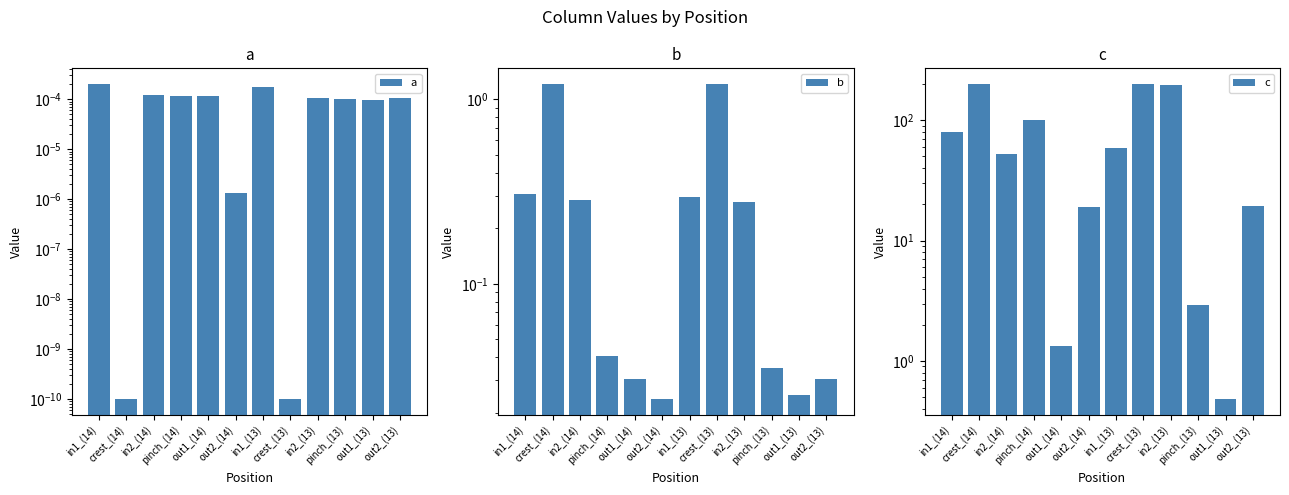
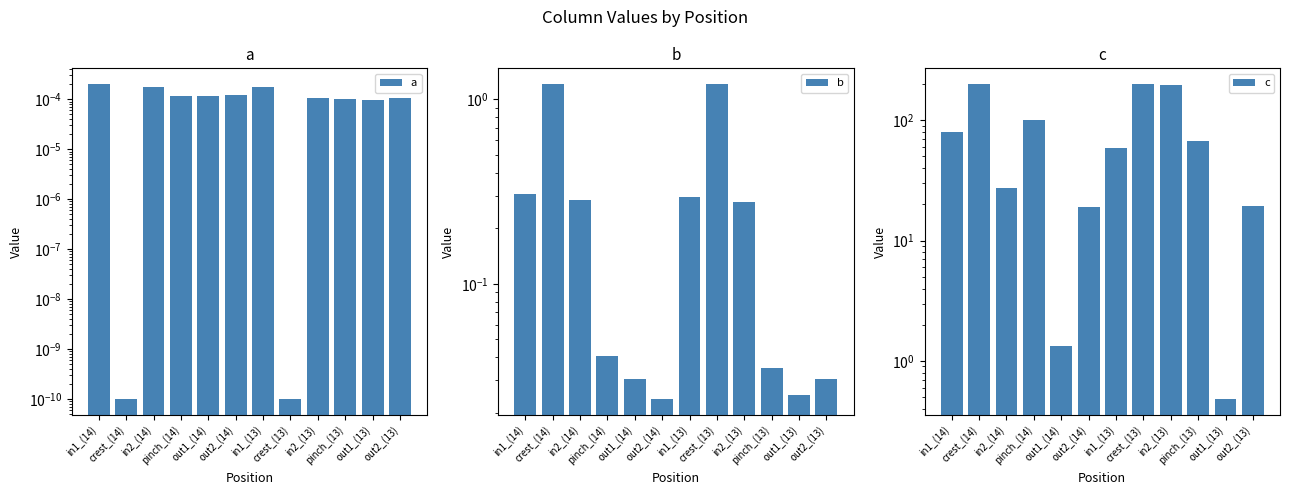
  {
    "a": {
      "in1_(14)": 0.00020,
      "crest_(14)": 0.00000000010,
-     "in2_(14)": 0.00012,
+     "in2_(14)": 0.00018,
      "pinch_(14)": 0.00012,
      "out1_(14)": 0.00011,
-     "out2_(14)": 0.0000014,
+     "out2_(14)": 0.00012,
      "in1_(13)": 0.00017,
      "crest_(13)": 0.00000000010,
      "in2_(13)": 0.00010,
      "pinch_(13)": 0.00010,
      "out1_(13)": 0.00010,
      "out2_(13)": 0.00011
    },
    "b": {
      "in1_(14)": 0.30,
      "crest_(14)": 1.2,
      "in2_(14)": 0.28,
      "pinch_(14)": 0.041,
      "out1_(14)": 0.030,
      "out2_(14)": 0.024,
      "in1_(13)": 0.30,
      "crest_(13)": 1.2,
      "in2_(13)": 0.28,
      "pinch_(13)": 0.035,
      "out1_(13)": 0.025,
      "out2_(13)": 0.031
    },
    "c": {
      "in1_(14)": 80,
      "crest_(14)": 200,
-     "in2_(14)": 50,
+     "in2_(14)": 27,
      "pinch_(14)": 100,
      "out1_(14)": 1.3,
      "out2_(14)": 19,
      "in1_(13)": 60,
      "crest_(13)": 200,
      "in2_(13)": 190,
-     "pinch_(13)": 2.9,
+     "pinch_(13)": 70,
      "out1_(13)": 0.5,
      "out2_(13)": 20
    }
  }
